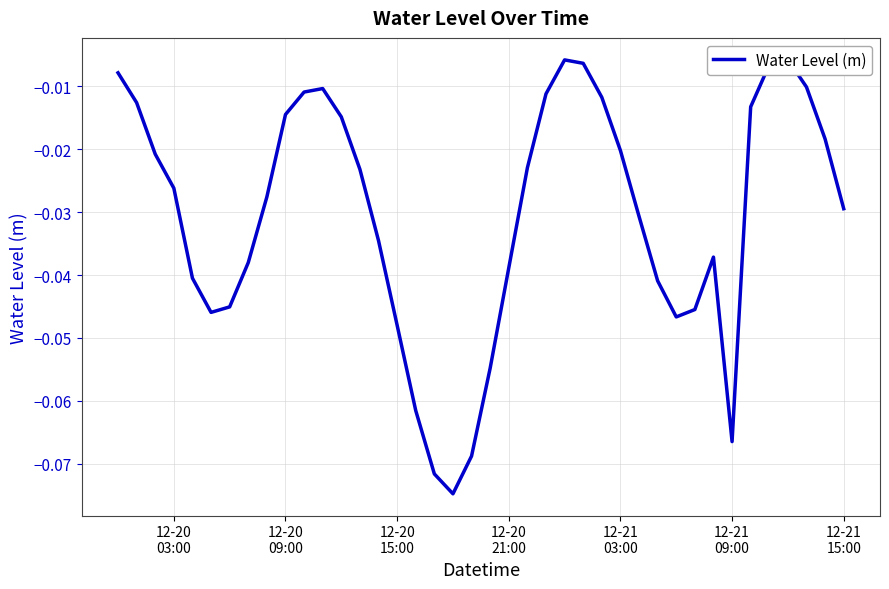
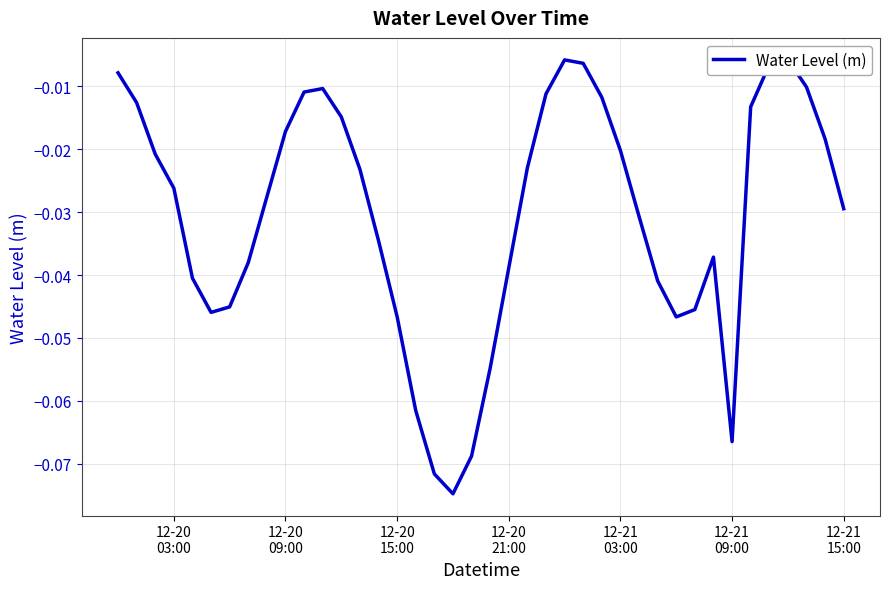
  {
    "12-20 03:00": -0.026,
-   "12-20 09:00": -0.014,
-   "12-20 15:00": -0.048,
+   "12-20 09:00": -0.017,
+   "12-20 15:00": -0.047,
    "12-20 21:00": -0.039,
    "12-21 03:00": -0.020,
    "12-21 09:00": -0.066,
    "12-21 15:00": -0.029
  }
